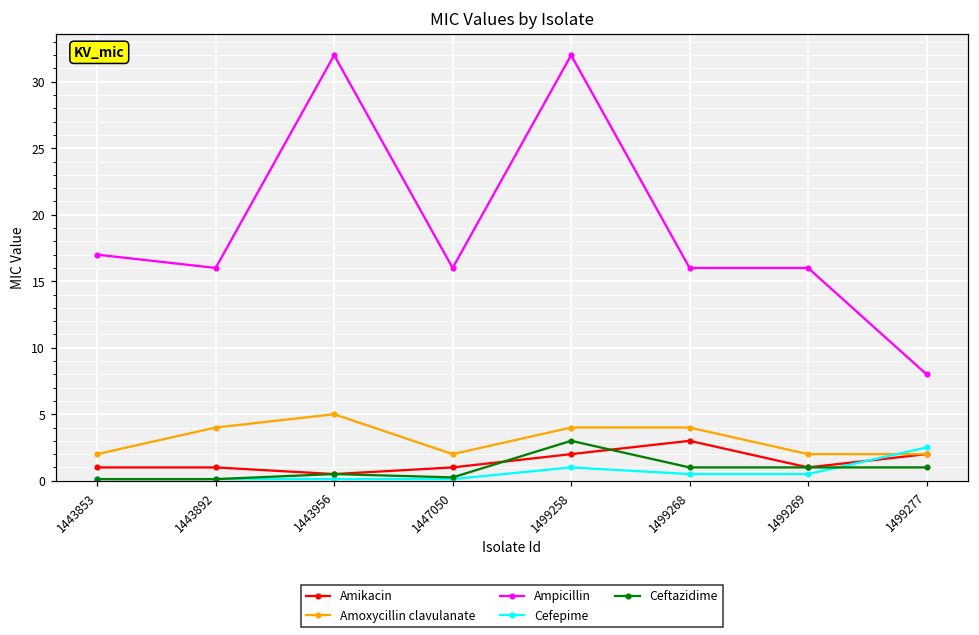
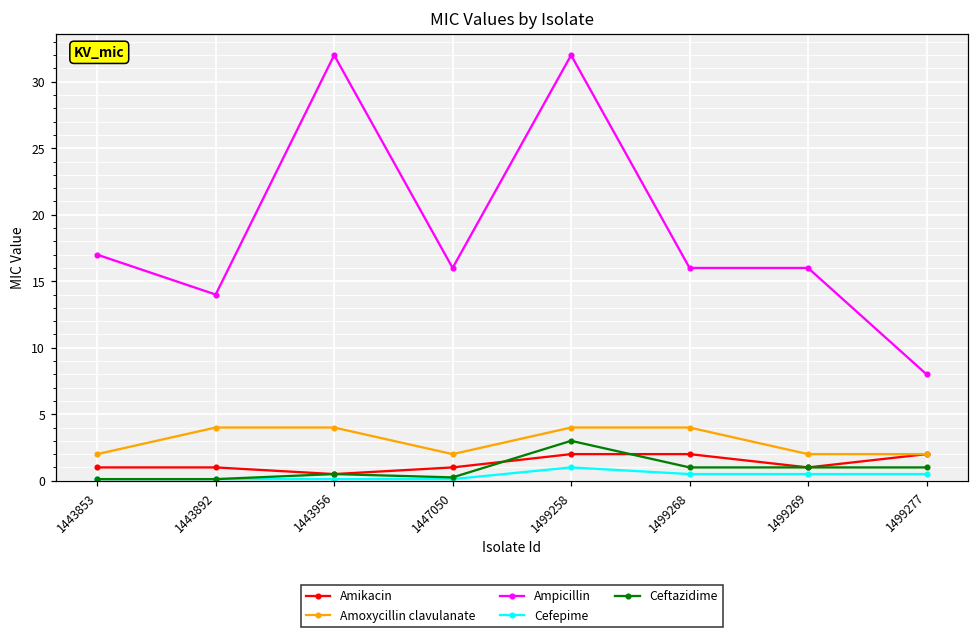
  {
    "Amikacin": {
      "1443853": 1,
      "1443892": 1,
      "1447050": 1,
      "1499258": 2,
-     "1499268": 3
+     "1499268": 2
    },
    "Amoxycillin clavulanate": {
      "1443853": 2,
      "1443892": 4,
-     "1443956": 5,
+     "1443956": 4,
      "1447050": 2,
      "1499258": 4,
      "1499268": 4,
      "1499269": 2
    },
    "Ampicillin": {
      "1443853": 17,
-     "1443892": 16,
+     "1443892": 14,
      "1443956": 32,
      "1447050": 16,
      "1499258": 32,
      "1499268": 16,
      "1499269": 16,
      "1499277": 8
    },
    "Cefepime": {
      "1443956": 0.1,
      "1499258": 1.0,
      "1499268": 0.5,
      "1499269": 0.5,
-     "1499277": 2.5
+     "1499277": 0.5
    },
    "Ceftazidime": {
      "1499258": 3.0,
      "1499268": 1.0,
      "1499277": 1.0
    }
  }
